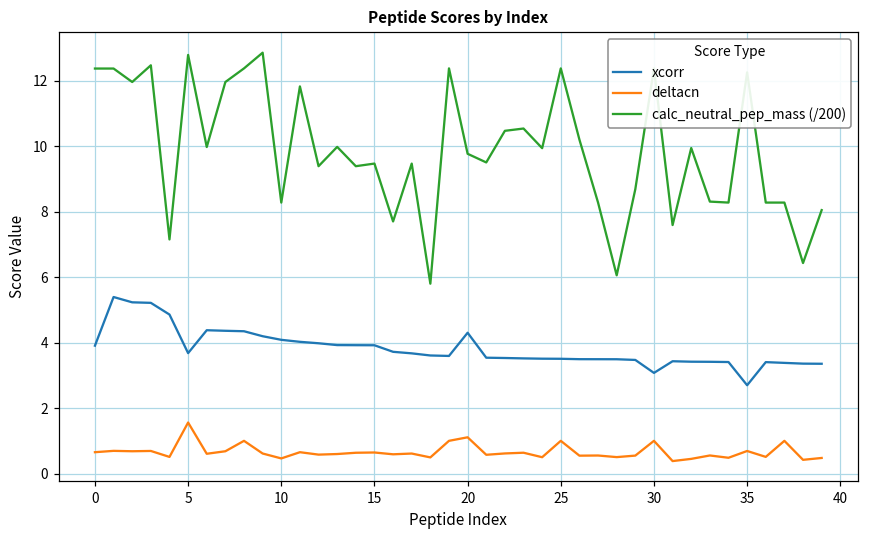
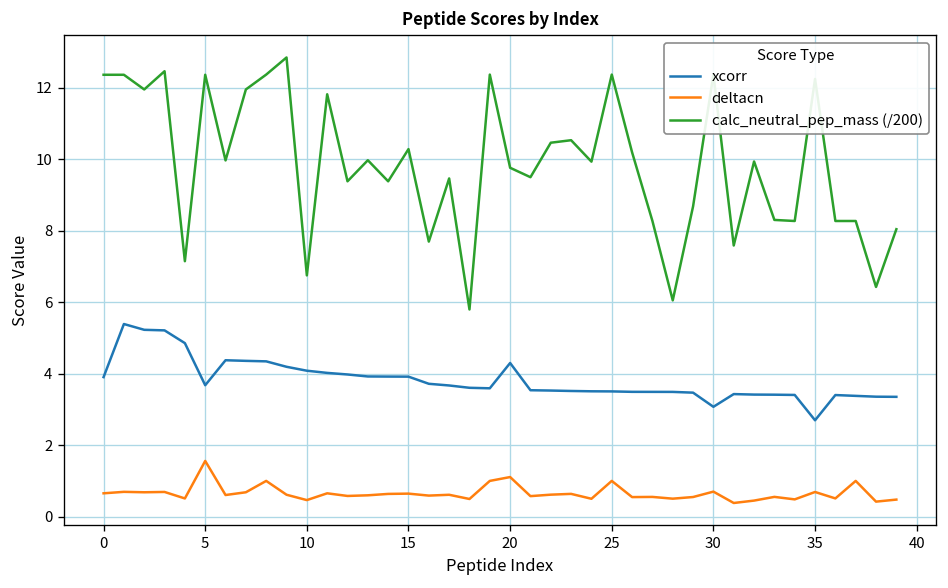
  {
    "xcorr": {
      "0": 3.9,
      "5": 3.7,
      "10": 4.1,
      "15": 3.9,
      "20": 4.3,
      "25": 3.5,
      "30": 3.1,
      "35": 2.7
    },
    "deltacn": {
      "0": 0.7,
      "5": 1.6,
      "10": 0.5,
      "15": 0.6,
      "20": 1.1,
      "25": 1.0,
-     "30": 1.0,
+     "30": 0.7,
      "35": 0.7
    },
    "calc_neutral_pep_mass (/200)": {
      "0": 12.4,
-     "5": 12.8,
-     "10": 8.3,
-     "15": 9.5,
+     "5": 12.4,
+     "10": 6.8,
+     "15": 10.3,
      "20": 9.8,
      "25": 12.4
    }
  }
